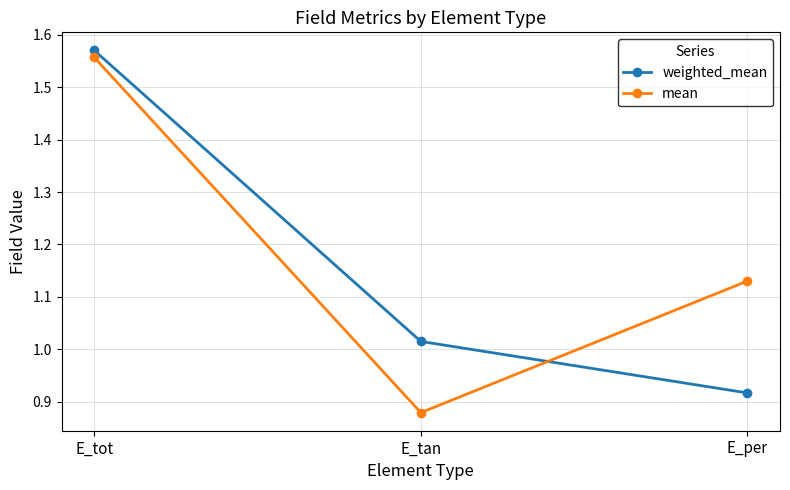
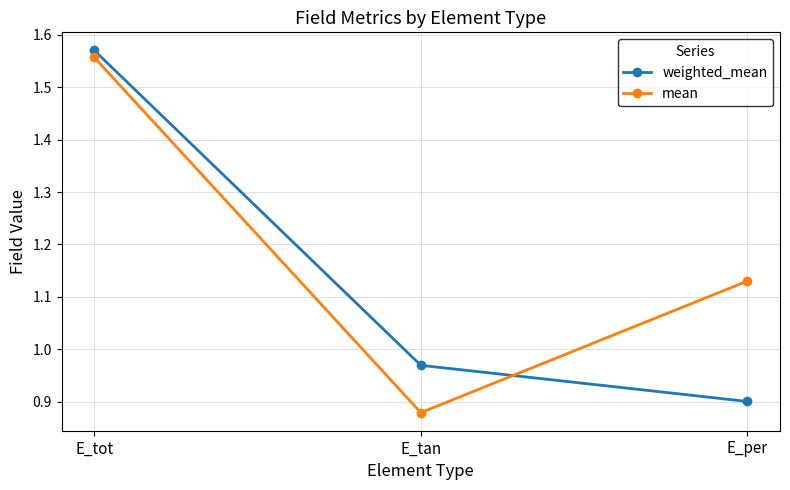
  {
    "weighted_mean": {
      "E_tot": 1.57,
-     "E_tan": 1.02,
-     "E_per": 0.92
+     "E_tan": 0.97,
+     "E_per": 0.90
    },
    "mean": {
      "E_tot": 1.56,
      "E_tan": 0.88,
      "E_per": 1.13
    }
  }
